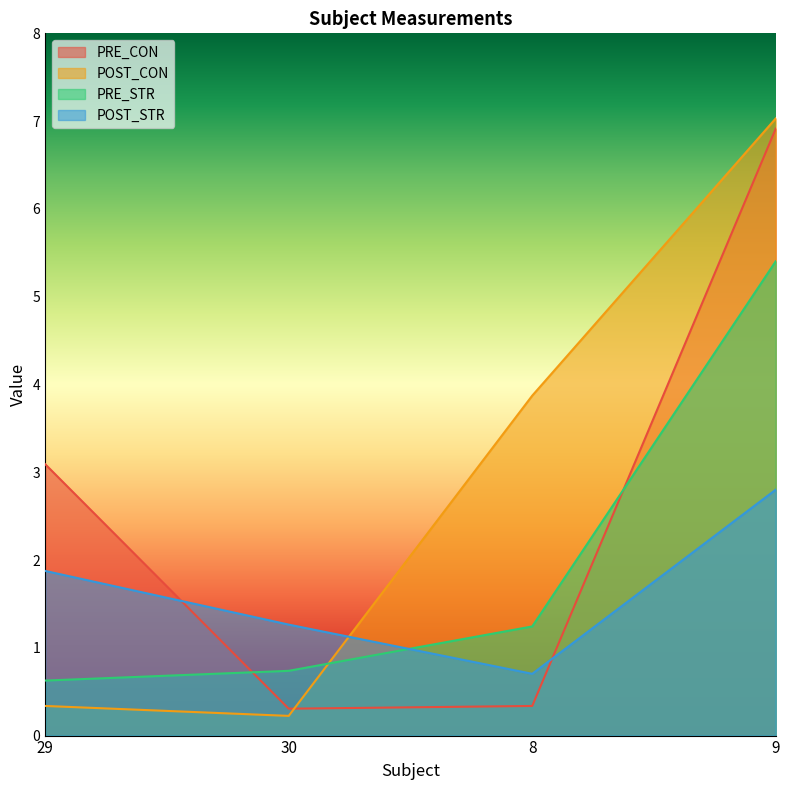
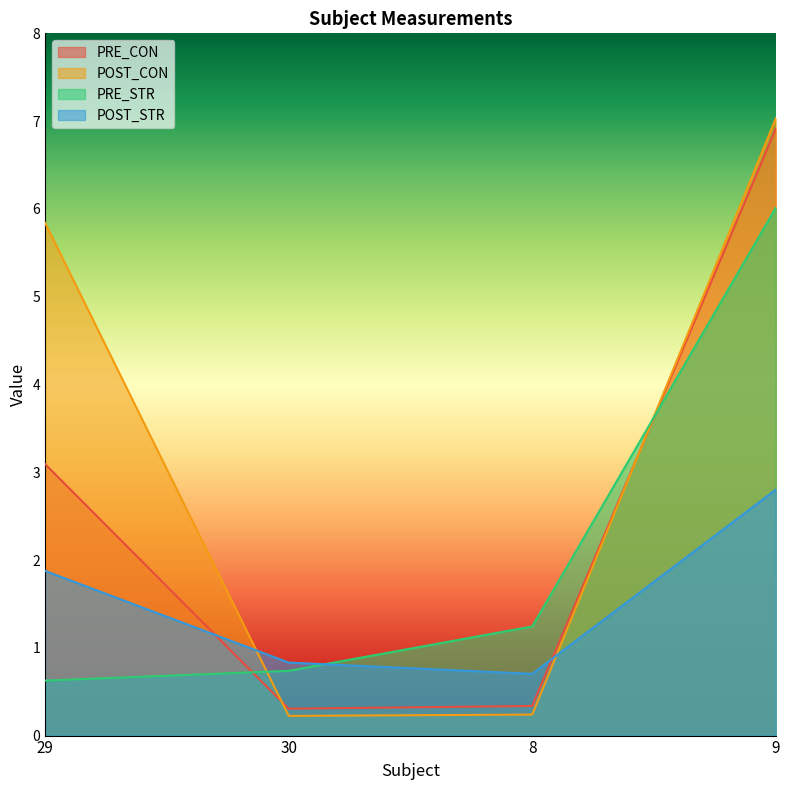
  {
    "PRE_CON": {
      "29": 3.1,
      "30": 0.3,
      "8": 0.3,
      "9": 6.9
    },
    "POST_CON": {
-     "29": 0.3,
+     "29": 5.8,
      "30": 0.2,
-     "8": 3.9,
+     "8": 0.2,
      "9": 7.0
    },
    "PRE_STR": {
      "29": 0.6,
      "30": 0.7,
      "8": 1.2,
-     "9": 5.4
+     "9": 6.0
    },
    "POST_STR": {
      "29": 1.9,
-     "30": 1.3,
+     "30": 0.8,
      "8": 0.7,
      "9": 2.8
    }
  }
